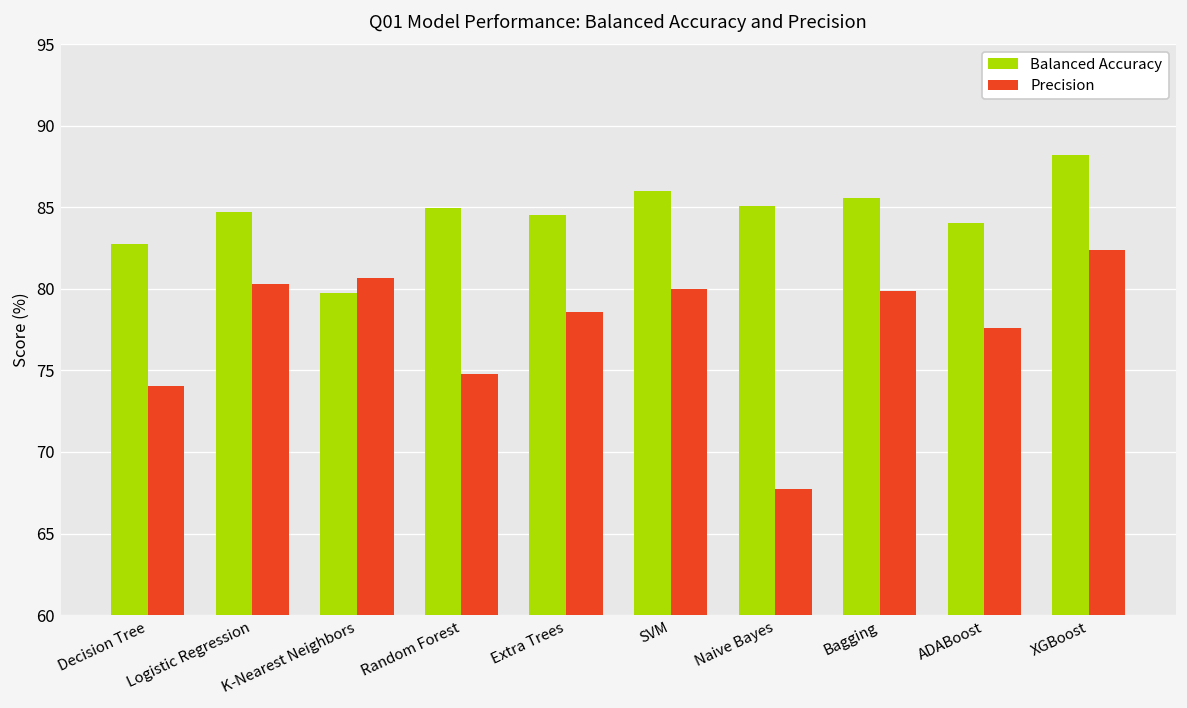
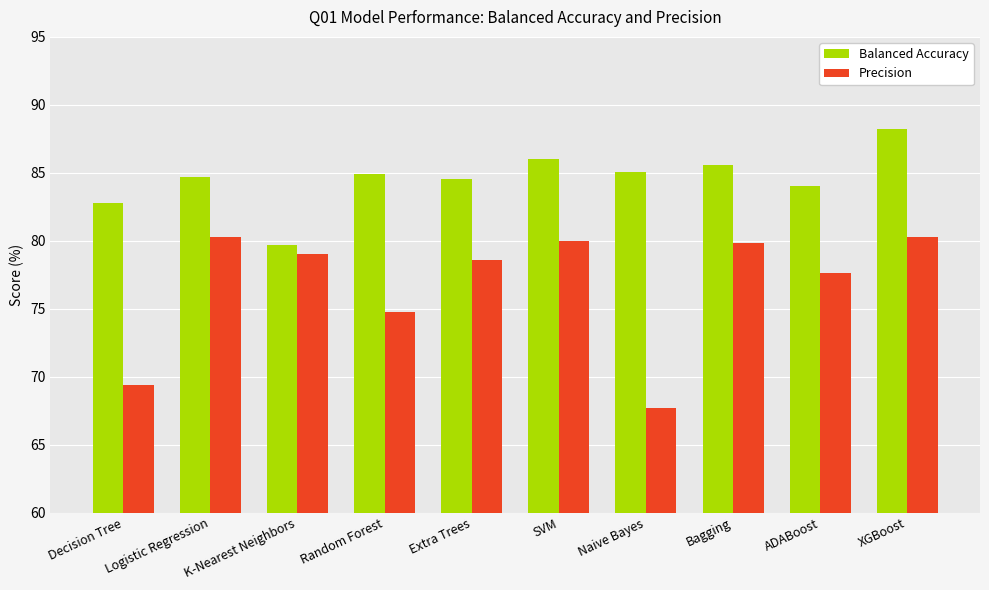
  {
    "Balanced Accuracy": {
      "Decision Tree": 82.8,
      "Logistic Regression": 84.7,
      "K-Nearest Neighbors": 79.7,
      "Random Forest": 84.9,
      "Extra Trees": 84.5,
      "SVM": 86.0,
      "Naive Bayes": 85.1,
      "Bagging": 85.6,
      "ADABoost": 84.0,
      "XGBoost": 88.2
    },
    "Precision": {
-     "Decision Tree": 74.0,
+     "Decision Tree": 69.4,
      "Logistic Regression": 80.3,
-     "K-Nearest Neighbors": 80.6,
+     "K-Nearest Neighbors": 79.1,
      "Random Forest": 74.8,
      "Extra Trees": 78.6,
      "SVM": 80.0,
      "Naive Bayes": 67.7,
      "Bagging": 79.8,
      "ADABoost": 77.6,
-     "XGBoost": 82.4
+     "XGBoost": 80.3
    }
  }
